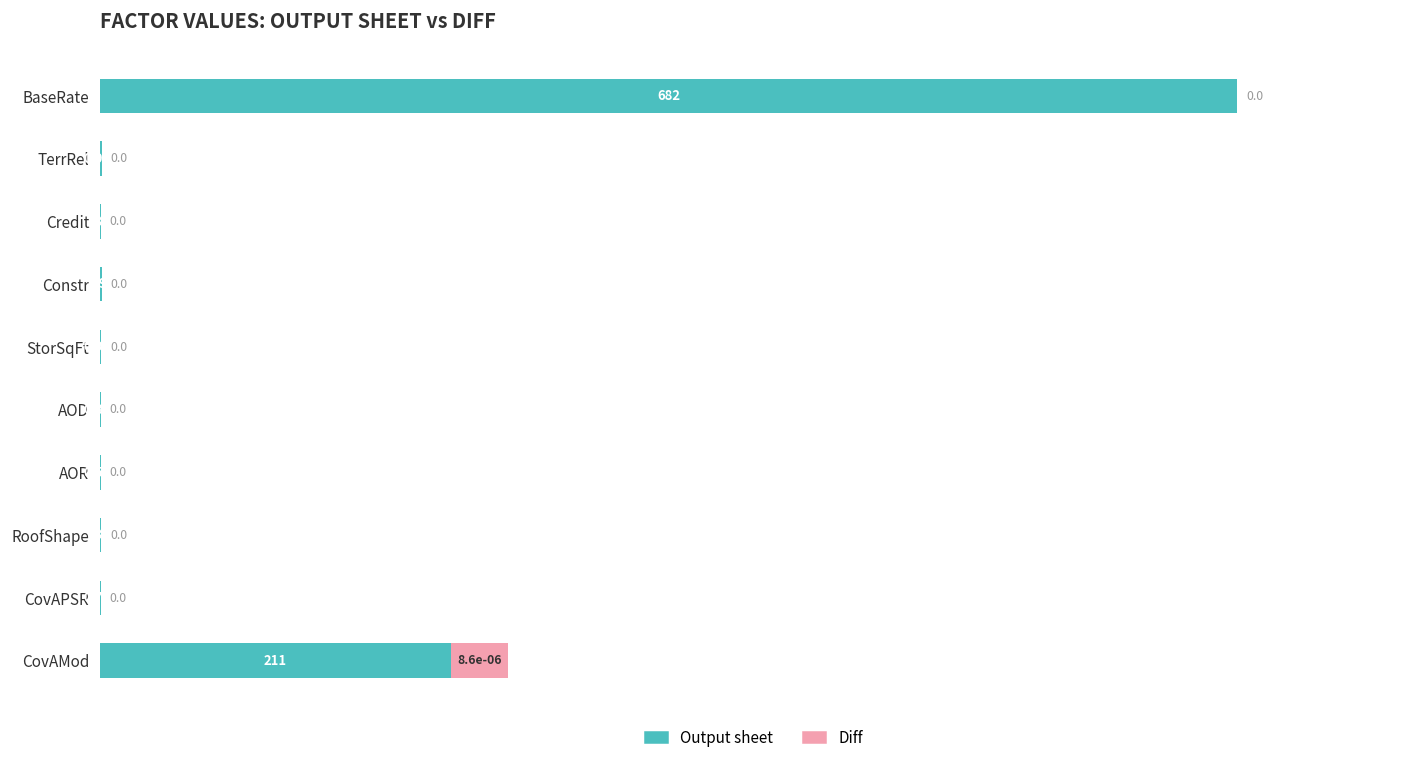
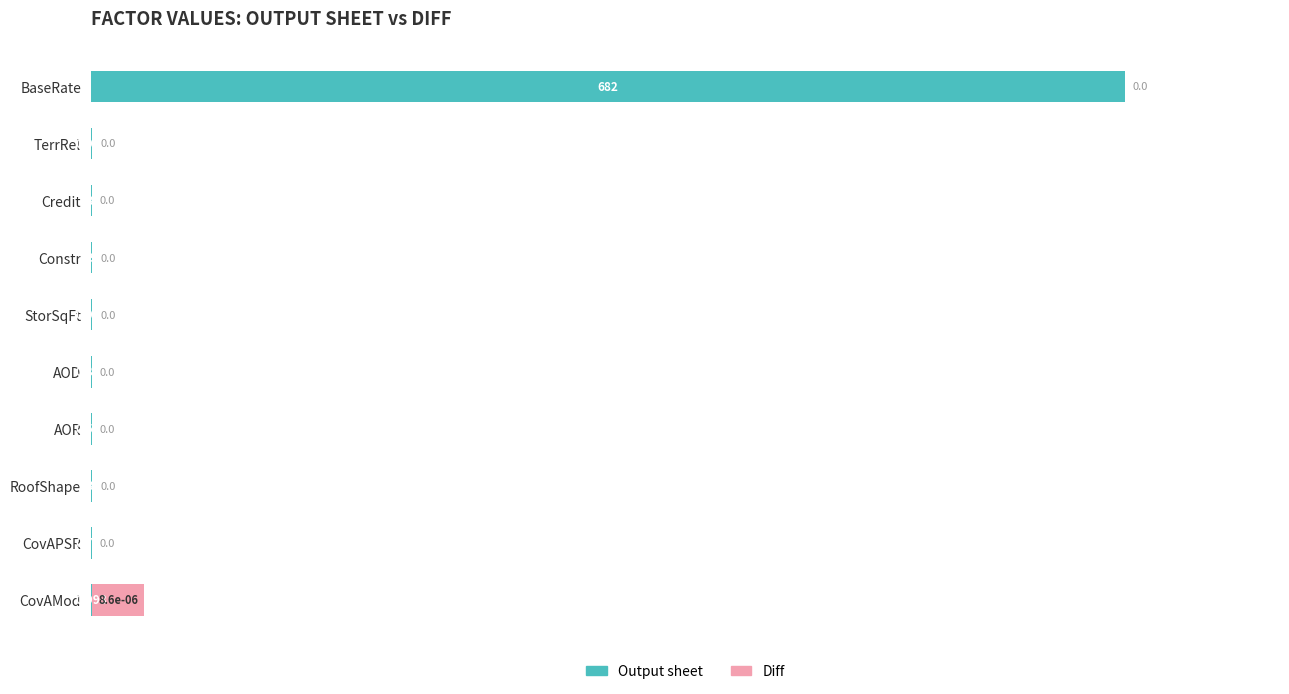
  {
    "Output sheet": {
-     "CovAMod": 211
+     "CovAMod": 0.993
    },
    "Diff": {
      "BaseRate": 0.0,
      "TerrRel": 0.0,
      "Credit": 0.0,
      "Constr": 0.0,
      "StorSqFt": 0.0,
      "AOD": 0.0,
      "AOR": 0.0,
      "RoofShape": 0.0,
      "CovAPSR": 0.0
    }
  }
